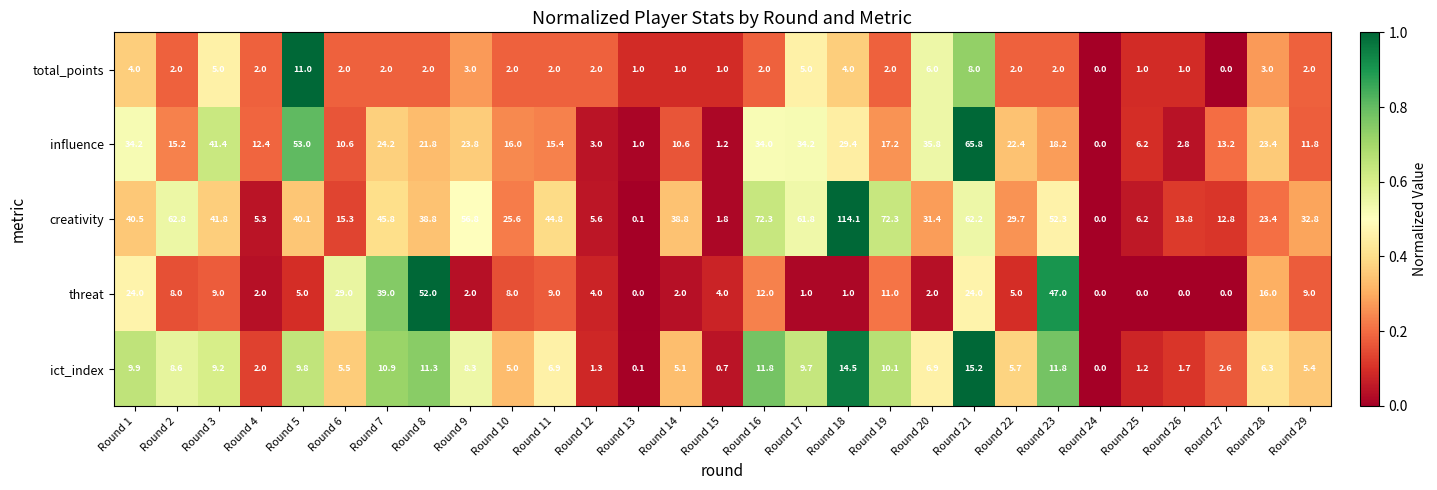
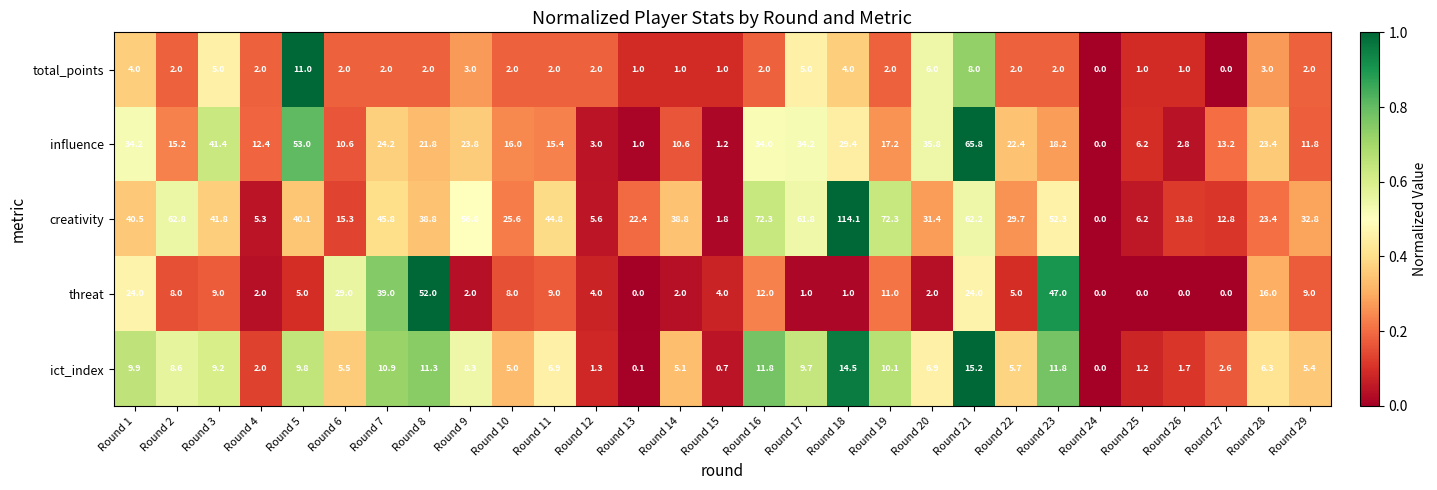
  {
    "total_points": {
      "Round 1": 4.0,
      "Round 2": 2.0,
      "Round 3": 5.0,
      "Round 4": 2.0,
      "Round 5": 11.0,
      "Round 6": 2.0,
      "Round 7": 2.0,
      "Round 8": 2.0,
      "Round 9": 3.0,
      "Round 10": 2.0,
      "Round 11": 2.0,
      "Round 12": 2.0,
      "Round 13": 1.0,
      "Round 14": 1.0,
      "Round 15": 1.0,
      "Round 16": 2.0,
      "Round 17": 5.0,
      "Round 18": 4.0,
      "Round 19": 2.0,
      "Round 20": 6.0,
      "Round 21": 8.0,
      "Round 22": 2.0,
      "Round 23": 2.0,
      "Round 24": 0.0,
      "Round 25": 1.0,
      "Round 26": 1.0,
      "Round 27": 0.0,
      "Round 28": 3.0,
      "Round 29": 2.0
    },
    "influence": {
      "Round 1": 34.2,
      "Round 2": 15.2,
      "Round 3": 41.4,
      "Round 4": 12.4,
      "Round 5": 53.0,
      "Round 6": 10.6,
      "Round 7": 24.2,
      "Round 8": 21.8,
      "Round 9": 23.8,
      "Round 10": 16.0,
      "Round 11": 15.4,
      "Round 12": 3.0,
      "Round 13": 1.0,
      "Round 14": 10.6,
      "Round 15": 1.2,
      "Round 16": 34.0,
      "Round 17": 34.2,
      "Round 18": 29.4,
      "Round 19": 17.2,
      "Round 20": 35.8,
      "Round 21": 65.8,
      "Round 22": 22.4,
      "Round 23": 18.2,
      "Round 24": 0.0,
      "Round 25": 6.2,
      "Round 26": 2.8,
      "Round 27": 13.2,
      "Round 28": 23.4,
      "Round 29": 11.8
    },
    "creativity": {
      "Round 1": 40.5,
      "Round 2": 62.8,
      "Round 3": 41.8,
      "Round 4": 5.3,
      "Round 5": 40.1,
      "Round 6": 15.3,
      "Round 7": 45.8,
      "Round 8": 38.8,
      "Round 9": 56.8,
      "Round 10": 25.6,
      "Round 11": 44.8,
      "Round 12": 5.6,
-     "Round 13": 0.1,
+     "Round 13": 22.4,
      "Round 14": 38.8,
      "Round 15": 1.8,
      "Round 16": 72.3,
      "Round 17": 61.8,
      "Round 18": 114.1,
      "Round 19": 72.3,
      "Round 20": 31.4,
      "Round 21": 62.2,
      "Round 22": 29.7,
      "Round 23": 52.3,
      "Round 24": 0.0,
      "Round 25": 6.2,
      "Round 26": 13.8,
      "Round 27": 12.8,
      "Round 28": 23.4,
      "Round 29": 32.8
    },
    "threat": {
      "Round 1": 24.0,
      "Round 2": 8.0,
      "Round 3": 9.0,
      "Round 4": 2.0,
      "Round 5": 5.0,
      "Round 6": 29.0,
      "Round 7": 39.0,
      "Round 8": 52.0,
      "Round 9": 2.0,
      "Round 10": 8.0,
      "Round 11": 9.0,
      "Round 12": 4.0,
      "Round 13": 0.0,
      "Round 14": 2.0,
      "Round 15": 4.0,
      "Round 16": 12.0,
      "Round 17": 1.0,
      "Round 18": 1.0,
      "Round 19": 11.0,
      "Round 20": 2.0,
      "Round 21": 24.0,
      "Round 22": 5.0,
      "Round 23": 47.0,
      "Round 24": 0.0,
      "Round 25": 0.0,
      "Round 26": 0.0,
      "Round 27": 0.0,
      "Round 28": 16.0,
      "Round 29": 9.0
    },
    "ict_index": {
      "Round 1": 9.9,
      "Round 2": 8.6,
      "Round 3": 9.2,
      "Round 4": 2.0,
      "Round 5": 9.8,
      "Round 6": 5.5,
      "Round 7": 10.9,
      "Round 8": 11.3,
      "Round 9": 8.3,
      "Round 10": 5.0,
      "Round 11": 6.9,
      "Round 12": 1.3,
      "Round 13": 0.1,
      "Round 14": 5.1,
      "Round 15": 0.7,
      "Round 16": 11.8,
      "Round 17": 9.7,
      "Round 18": 14.5,
      "Round 19": 10.1,
      "Round 20": 6.9,
      "Round 21": 15.2,
      "Round 22": 5.7,
      "Round 23": 11.8,
      "Round 24": 0.0,
      "Round 25": 1.2,
      "Round 26": 1.7,
      "Round 27": 2.6,
      "Round 28": 6.3,
      "Round 29": 5.4
    }
  }
